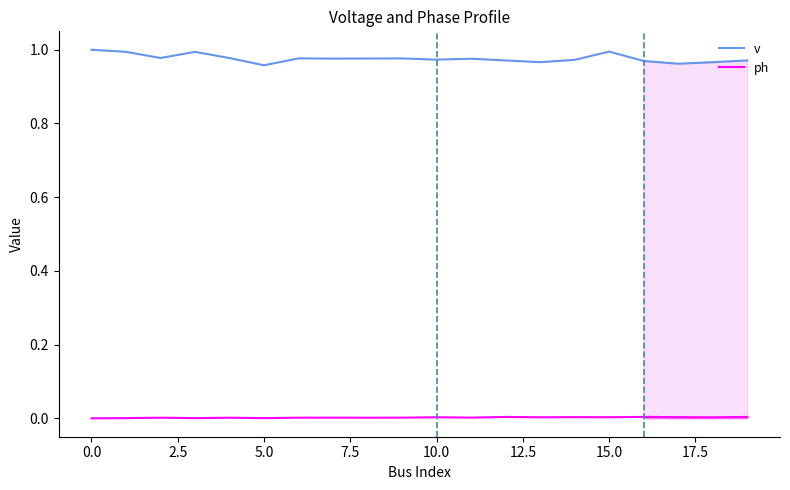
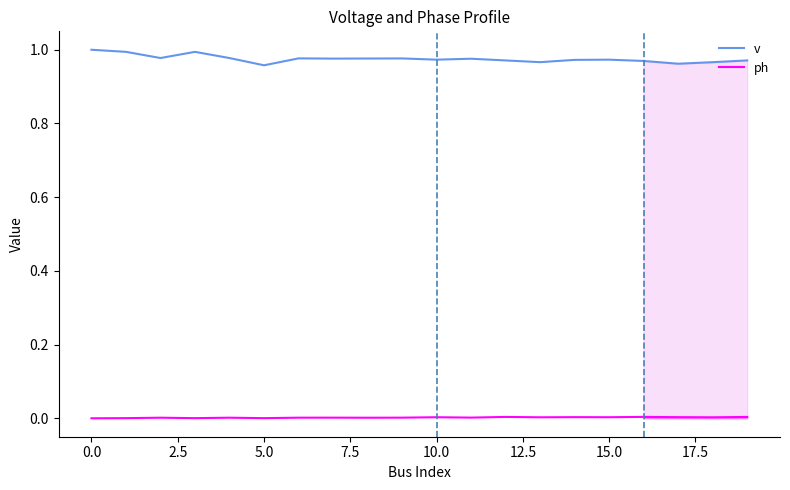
  {
    "v": {
      "0.0": 1.00,
      "5.0": 0.96,
      "10.0": 0.97,
-     "15.0": 1.00
+     "15.0": 0.97
    }
  }
